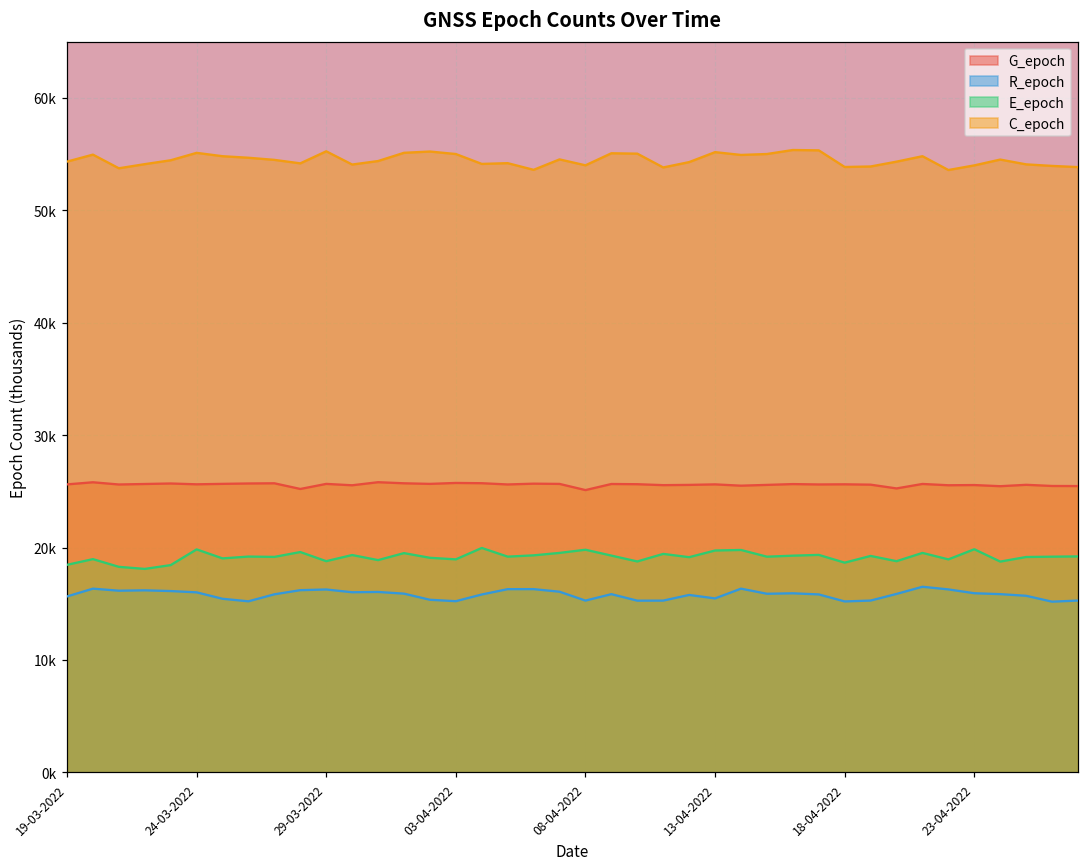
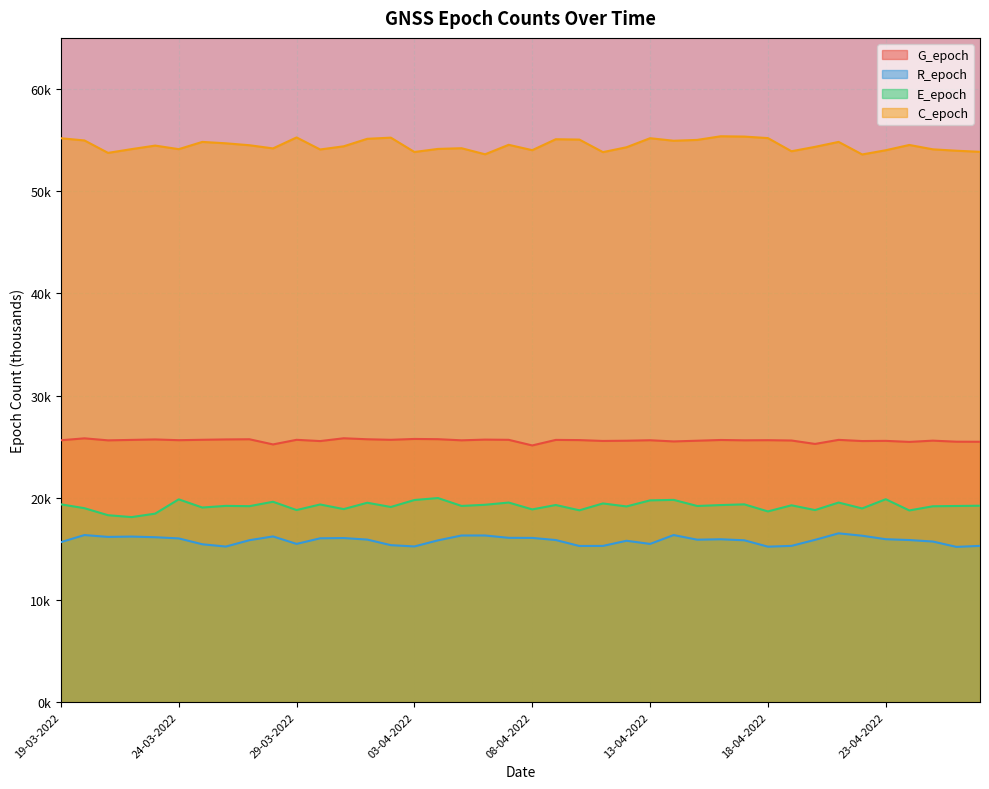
  {
    "G_epoch": {
      "19-03-2022": 25600,
      "24-03-2022": 25600,
      "29-03-2022": 25700,
      "03-04-2022": 25800,
      "08-04-2022": 25100,
      "13-04-2022": 25600,
      "18-04-2022": 25600,
      "23-04-2022": 25600
    },
    "R_epoch": {
      "19-03-2022": 15700,
      "24-03-2022": 16000,
-     "29-03-2022": 16300,
+     "29-03-2022": 15500,
      "03-04-2022": 15200,
-     "08-04-2022": 15300,
+     "08-04-2022": 16100,
      "13-04-2022": 15500,
      "18-04-2022": 15200,
      "23-04-2022": 15900
    },
    "E_epoch": {
-     "19-03-2022": 18500,
+     "19-03-2022": 19400,
      "24-03-2022": 19800,
      "29-03-2022": 18800,
-     "03-04-2022": 19000,
-     "08-04-2022": 19800,
+     "03-04-2022": 19800,
+     "08-04-2022": 18900,
      "13-04-2022": 19700,
      "18-04-2022": 18700,
      "23-04-2022": 19900
    },
    "C_epoch": {
-     "19-03-2022": 54300,
-     "24-03-2022": 55100,
+     "19-03-2022": 55200,
+     "24-03-2022": 54100,
      "29-03-2022": 55300,
-     "03-04-2022": 55000,
+     "03-04-2022": 53800,
      "08-04-2022": 54000,
      "13-04-2022": 55200,
-     "18-04-2022": 53900,
+     "18-04-2022": 55200,
      "23-04-2022": 54000
    }
  }
